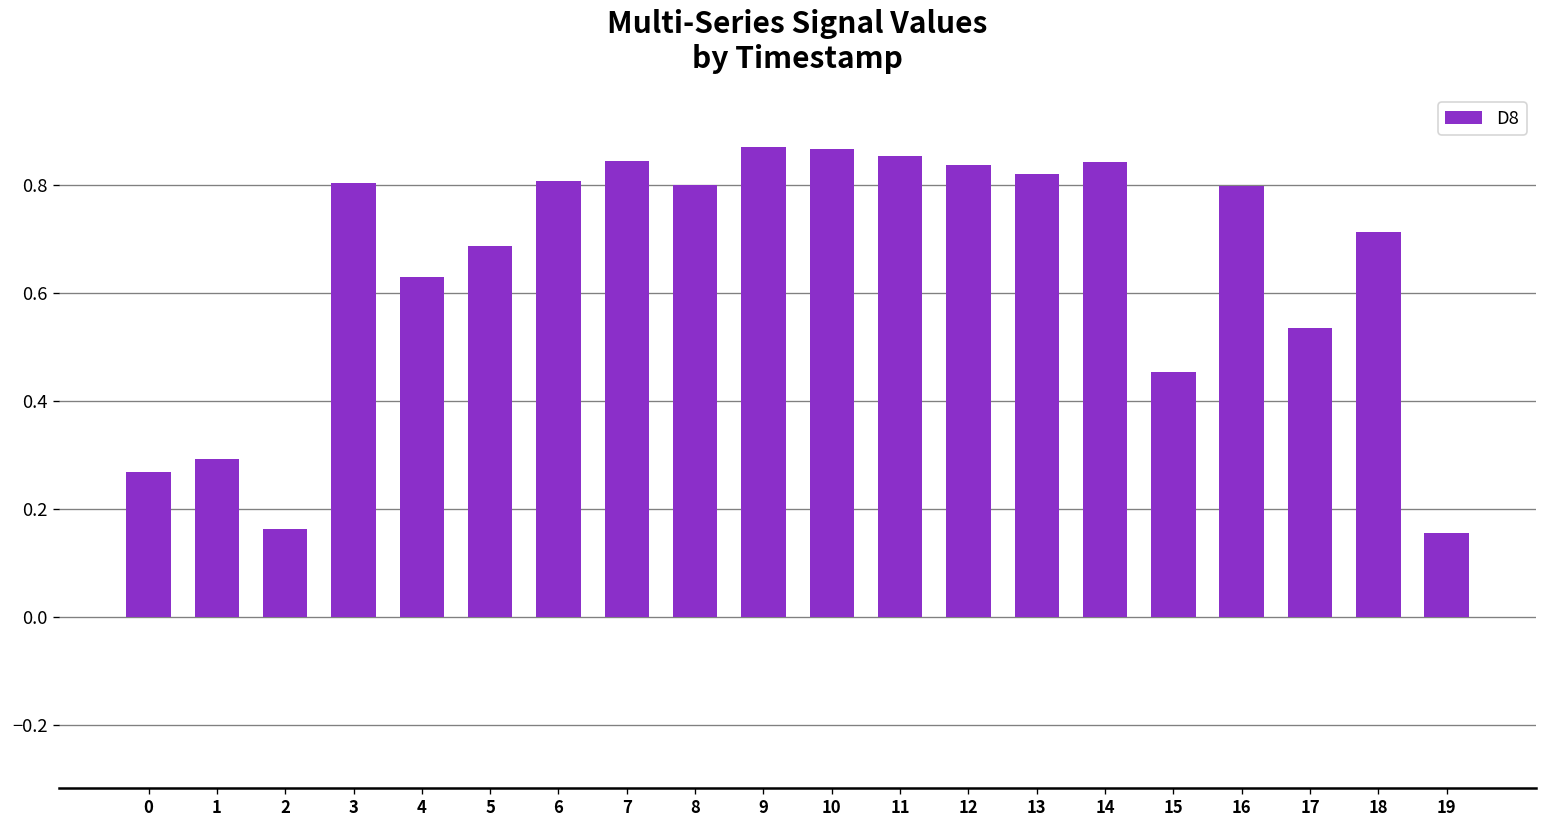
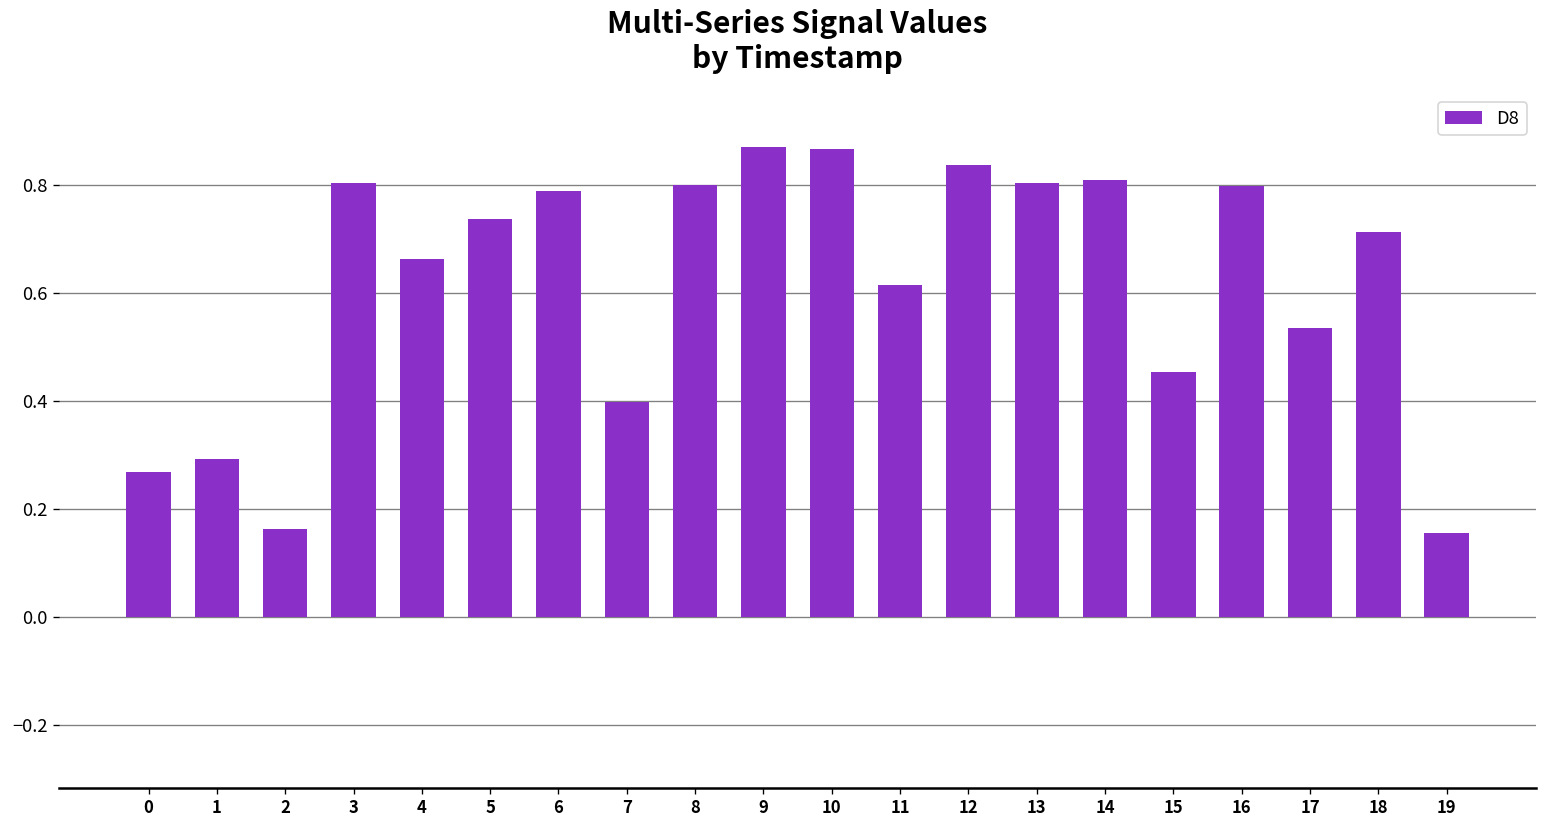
  {
    "0": 0.27,
    "1": 0.29,
    "2": 0.16,
    "3": 0.80,
-   "4": 0.63,
-   "5": 0.69,
-   "6": 0.81,
-   "7": 0.85,
+   "4": 0.66,
+   "5": 0.74,
+   "6": 0.79,
+   "7": 0.40,
    "8": 0.80,
    "9": 0.87,
    "10": 0.87,
-   "11": 0.85,
+   "11": 0.62,
    "12": 0.84,
-   "13": 0.82,
-   "14": 0.84,
+   "13": 0.80,
+   "14": 0.81,
    "15": 0.45,
    "16": 0.80,
    "17": 0.54,
    "18": 0.71,
    "19": 0.16
  }
